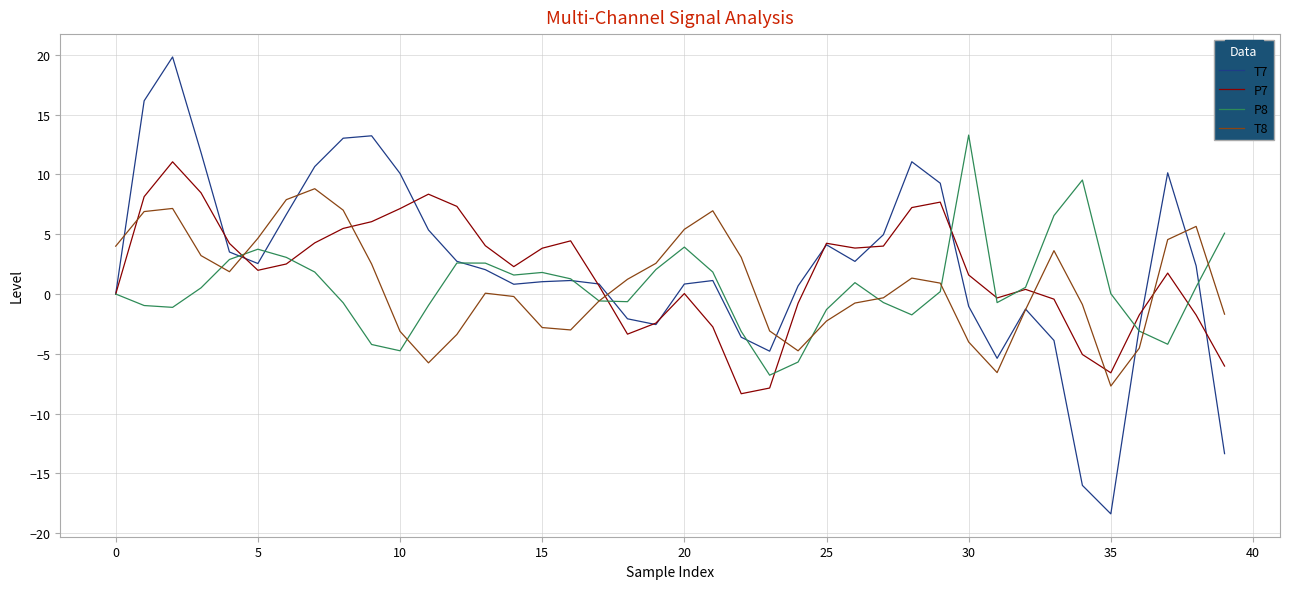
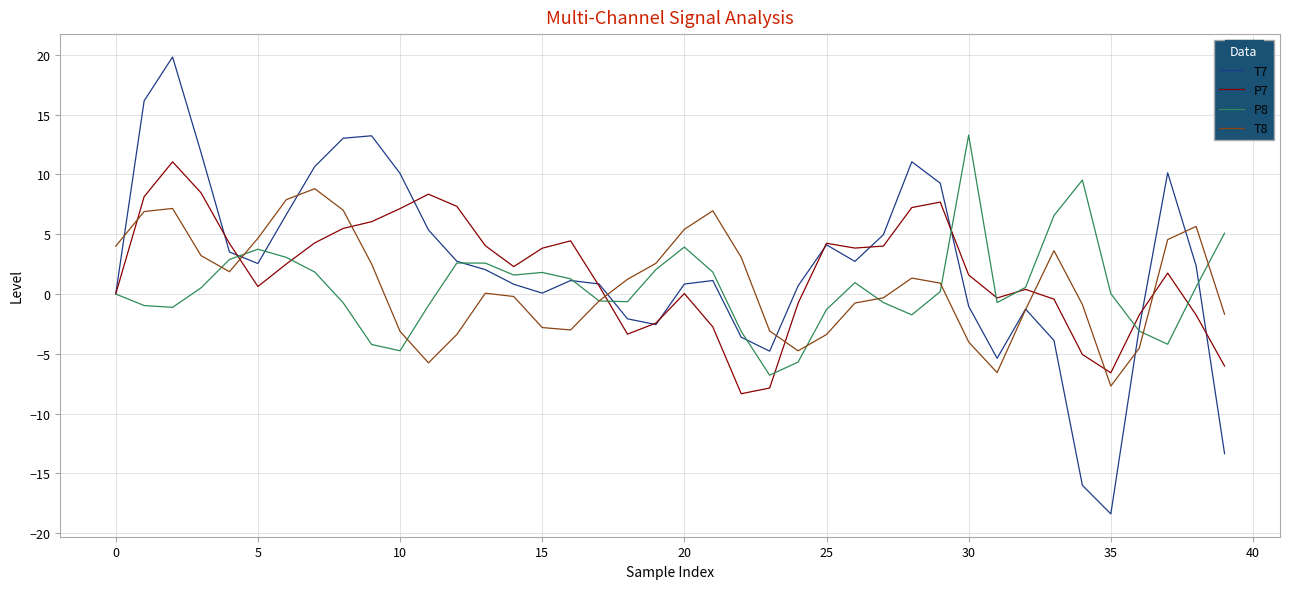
  {
    "T7": {
      "5": 2.5,
      "10": 10.1,
-     "15": 1.0,
+     "15": 0.1,
      "20": 0.8,
      "30": -1.0,
      "35": -18.4
    },
    "P7": {
-     "5": 2.0,
+     "5": 0.6,
      "10": 7.1,
      "15": 3.8,
      "20": 0.0,
      "30": 1.6,
      "35": -6.6
    },
    "P8": {
      "5": 3.7,
      "10": -4.7,
      "15": 1.8,
      "20": 3.9,
      "25": -1.3,
      "30": 13.3,
      "35": 0.0
    },
    "T8": {
      "0": 4.0,
      "5": 4.7,
      "10": -3.1,
      "15": -2.8,
      "20": 5.4,
-     "25": -2.3,
+     "25": -3.4,
      "30": -4.0,
      "35": -7.7
    }
  }
